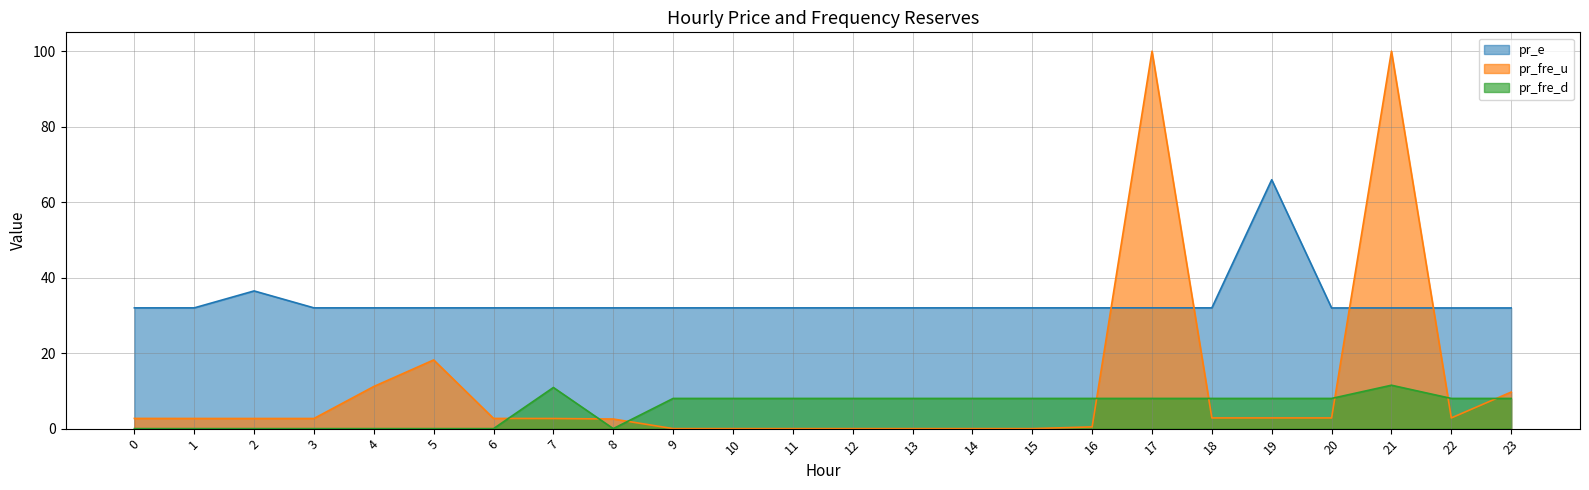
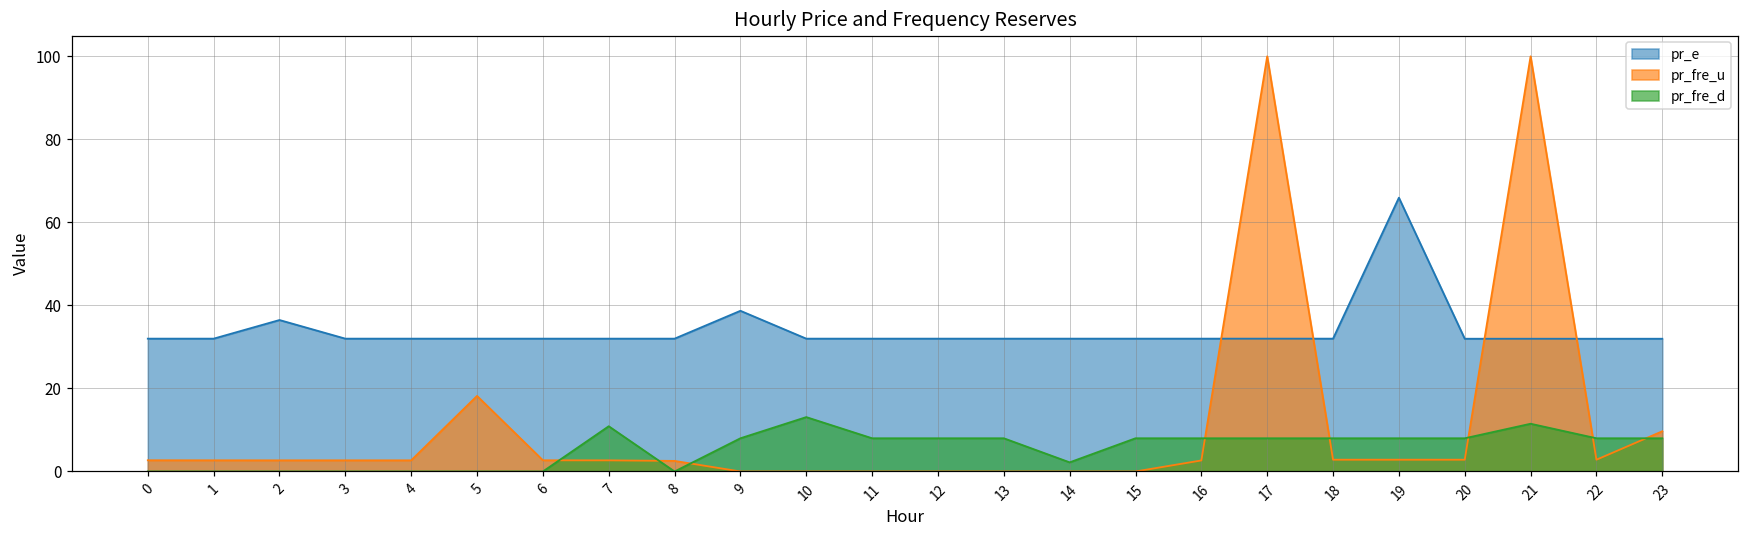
  {
    "pr_e": {
      "0": 32,
      "1": 32,
      "2": 36,
      "3": 32,
      "4": 32,
      "5": 32,
      "6": 32,
      "7": 32,
      "8": 32,
-     "9": 32,
+     "9": 39,
      "10": 32,
      "11": 32,
      "12": 32,
      "13": 32,
      "14": 32,
      "15": 32,
      "16": 32,
      "17": 32,
      "18": 32,
      "19": 66,
      "20": 32,
      "21": 32,
      "22": 32,
      "23": 32
    },
    "pr_fre_u": {
      "0": 3,
      "1": 3,
      "2": 3,
      "3": 3,
-     "4": 11,
+     "4": 3,
      "5": 18,
      "6": 3,
      "7": 3,
      "8": 3,
      "9": 0,
      "10": 0,
      "11": 0,
      "12": 0,
      "13": 0,
      "14": 0,
      "15": 0,
-     "16": 0,
+     "16": 3,
      "17": 100,
      "18": 3,
      "19": 3,
      "20": 3,
      "21": 100,
      "22": 3,
      "23": 10
    },
    "pr_fre_d": {
      "0": 0,
      "1": 0,
      "2": 0,
      "3": 0,
      "4": 0,
      "5": 0,
      "6": 0,
      "7": 11,
      "8": 0,
      "9": 8,
-     "10": 8,
+     "10": 13,
      "11": 8,
      "12": 8,
      "13": 8,
-     "14": 8,
+     "14": 2,
      "15": 8,
      "16": 8,
      "17": 8,
      "18": 8,
      "19": 8,
      "20": 8,
      "21": 12,
      "22": 8,
      "23": 8
    }
  }
